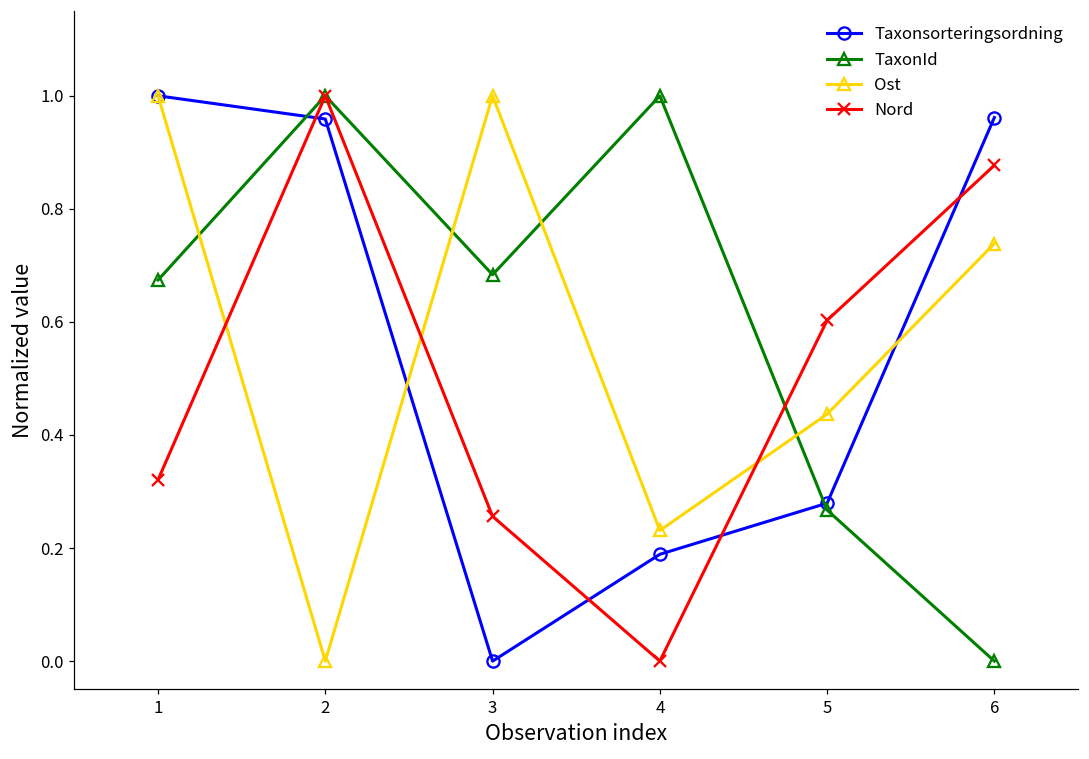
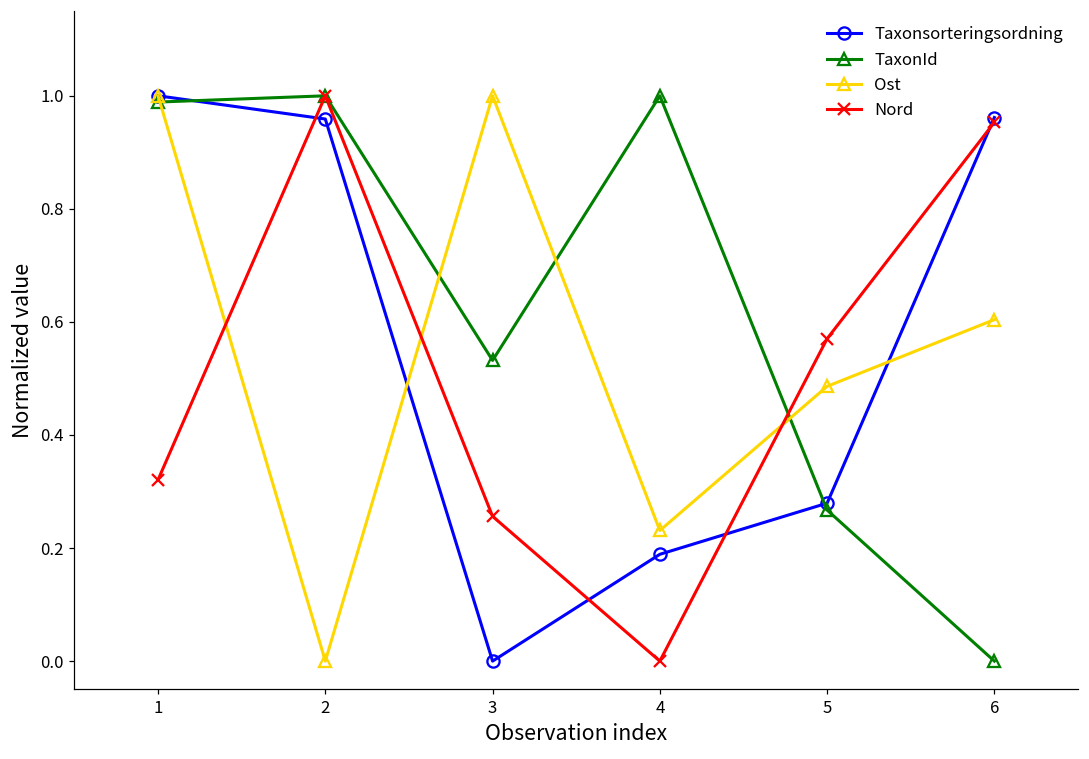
  {
    "Taxonsorteringsordning": {
      "2": 0.96,
      "3": 0.00,
      "4": 0.19,
      "5": 0.28,
      "6": 0.96
    },
    "TaxonId": {
-     "1": 0.67,
-     "3": 0.68,
+     "1": 0.99,
+     "3": 0.53,
      "4": 1.00,
      "5": 0.27,
      "6": 0.00
    },
    "Ost": {
      "2": 0.00,
      "3": 1.00,
      "4": 0.23,
-     "5": 0.44,
-     "6": 0.74
+     "5": 0.49,
+     "6": 0.60
    },
    "Nord": {
      "1": 0.32,
      "3": 0.26,
      "4": 0.00,
-     "5": 0.60,
-     "6": 0.88
+     "5": 0.57,
+     "6": 0.95
    }
  }
